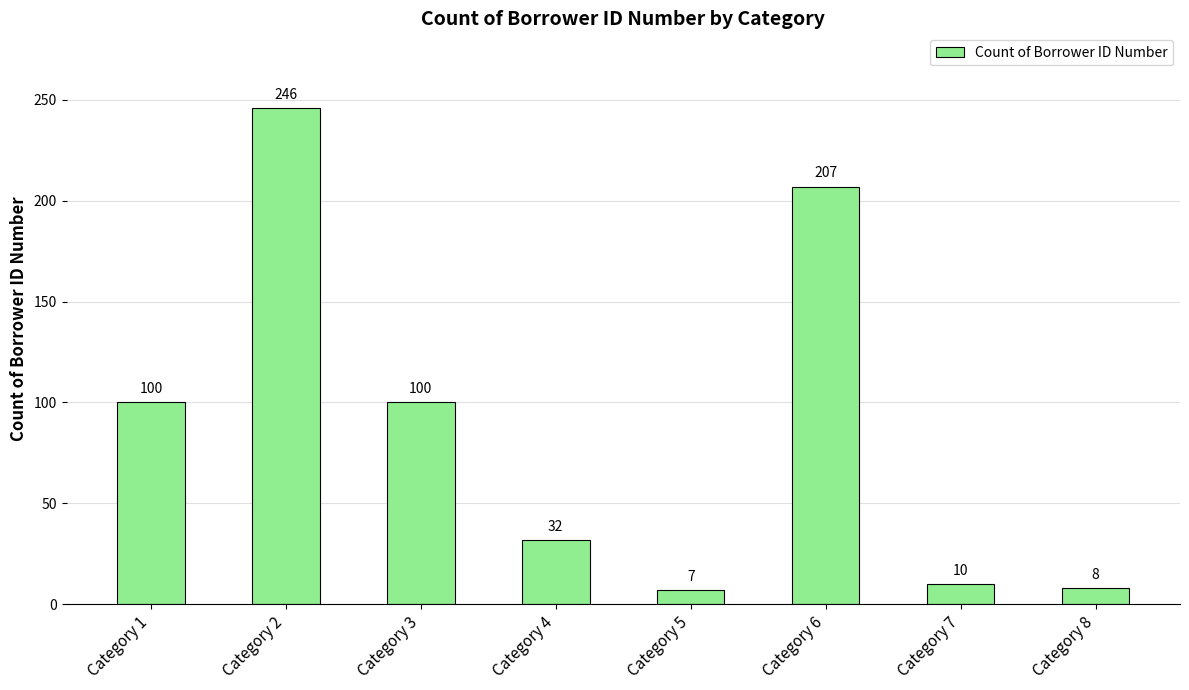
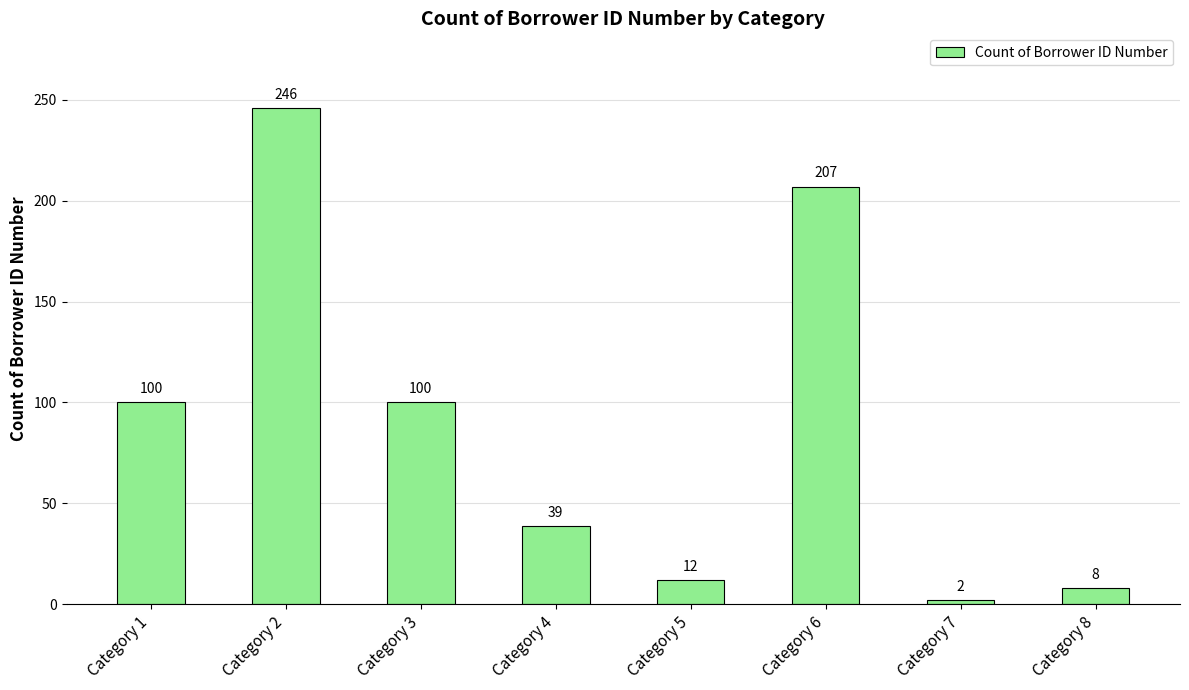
  {
    "Category 1": 100,
    "Category 2": 246,
    "Category 3": 100,
-   "Category 4": 32,
-   "Category 5": 7,
+   "Category 4": 39,
+   "Category 5": 12,
    "Category 6": 207,
-   "Category 7": 10,
+   "Category 7": 2,
    "Category 8": 8
  }
